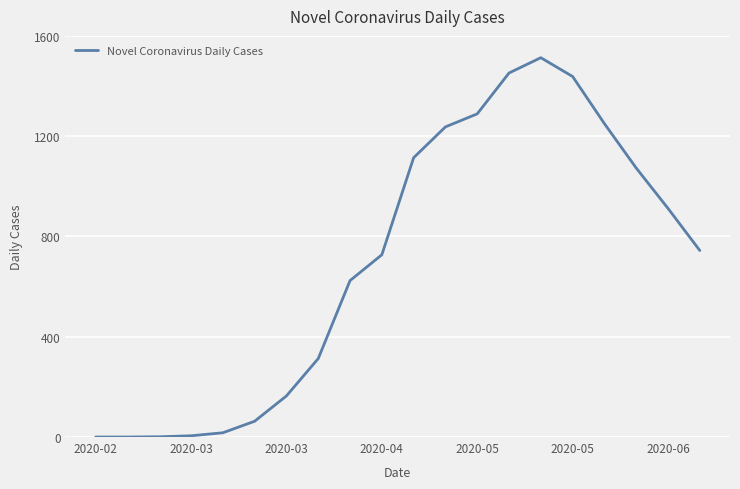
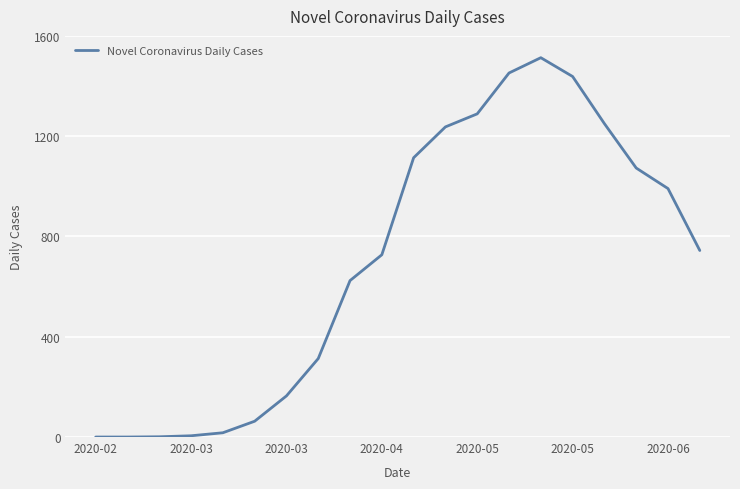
  {
    "2020-02": 0,
    "2020-04": 730,
-   "2020-06": 910
+   "2020-06": 990
  }
